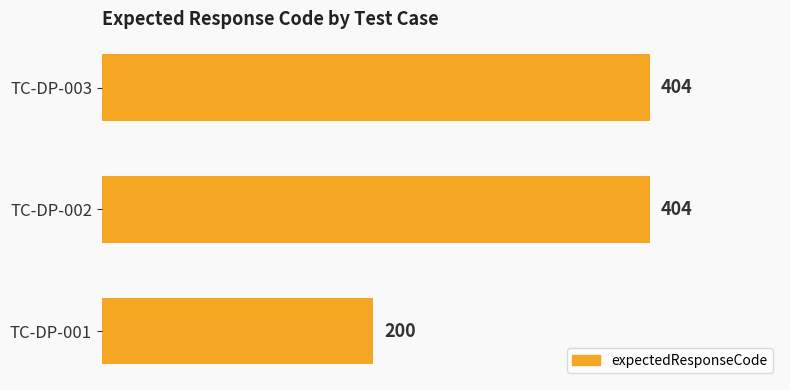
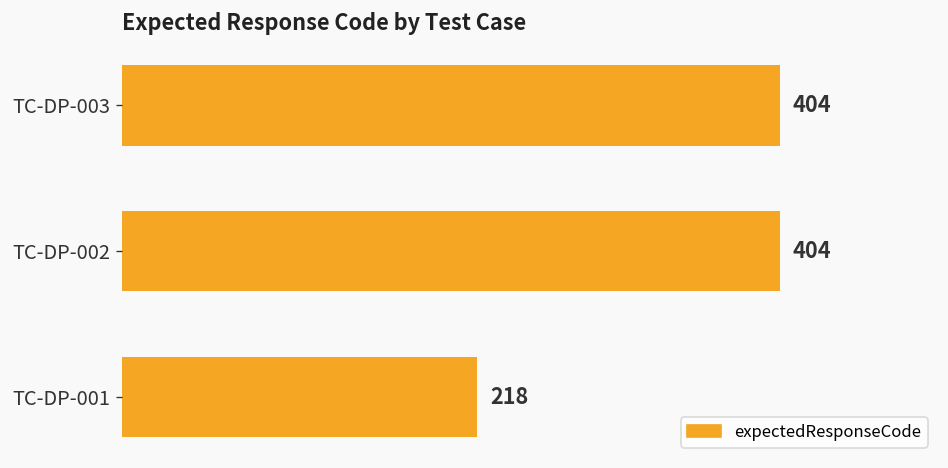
  {
    "TC-DP-003": 404,
    "TC-DP-002": 404,
-   "TC-DP-001": 200
+   "TC-DP-001": 218
  }
